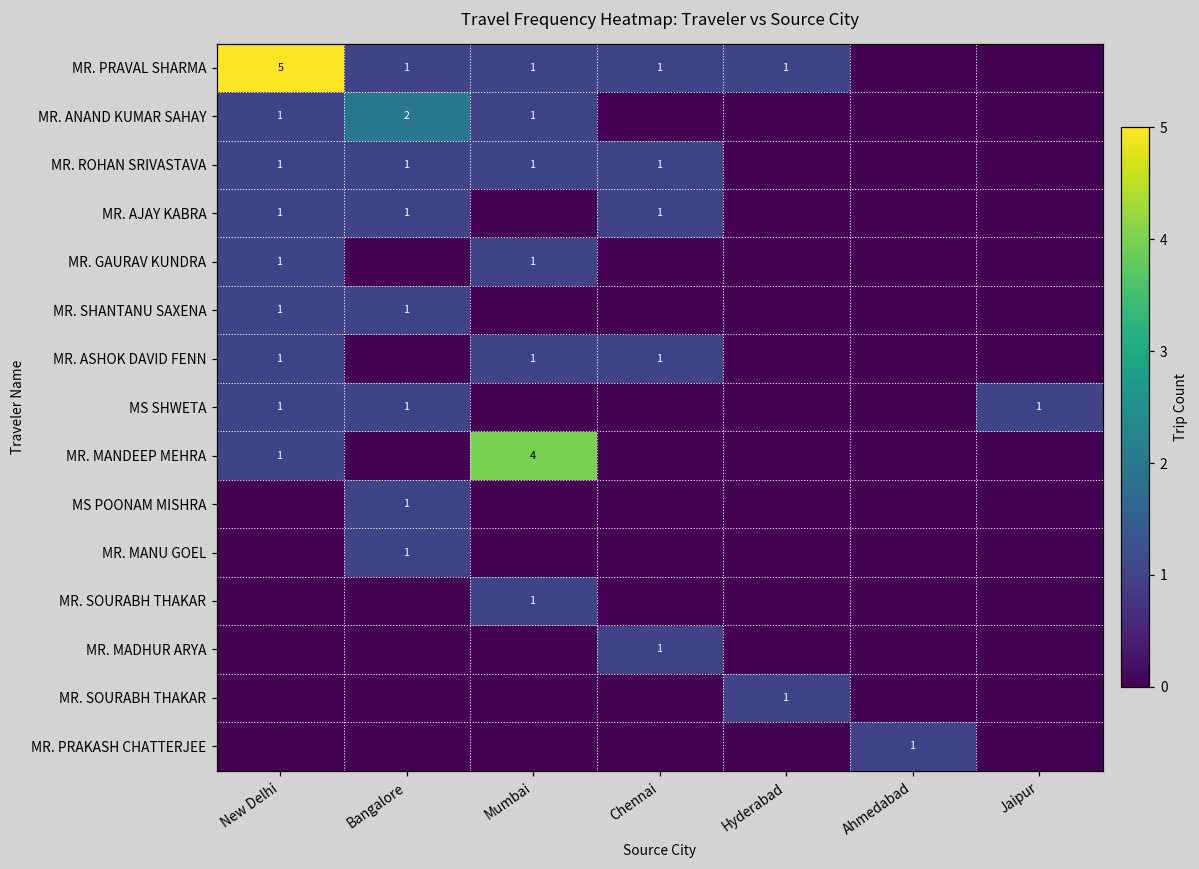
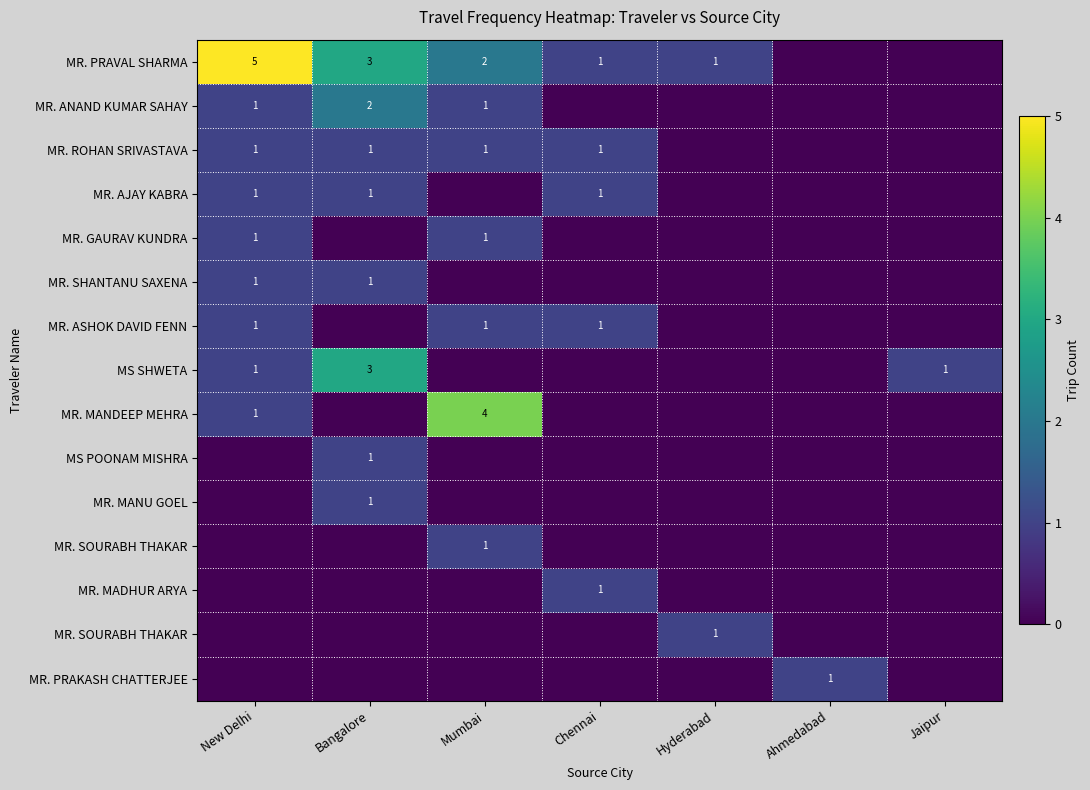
  {
    "MR. PRAVAL SHARMA": {
      "New Delhi": 5,
-     "Bangalore": 1,
-     "Mumbai": 1,
+     "Bangalore": 3,
+     "Mumbai": 2,
      "Chennai": 1,
      "Hyderabad": 1
    },
    "MR. ANAND KUMAR SAHAY": {
      "New Delhi": 1,
      "Bangalore": 2,
      "Mumbai": 1
    },
    "MR. ROHAN SRIVASTAVA": {
      "New Delhi": 1,
      "Bangalore": 1,
      "Mumbai": 1,
      "Chennai": 1
    },
    "MR. AJAY KABRA": {
      "New Delhi": 1,
      "Bangalore": 1,
      "Chennai": 1
    },
    "MR. GAURAV KUNDRA": {
      "New Delhi": 1,
      "Mumbai": 1
    },
    "MR. SHANTANU SAXENA": {
      "New Delhi": 1,
      "Bangalore": 1
    },
    "MR. ASHOK DAVID FENN": {
      "New Delhi": 1,
      "Mumbai": 1,
      "Chennai": 1
    },
    "MS SHWETA": {
      "New Delhi": 1,
-     "Bangalore": 1,
+     "Bangalore": 3,
      "Jaipur": 1
    },
    "MR. MANDEEP MEHRA": {
      "New Delhi": 1,
      "Mumbai": 4
    },
    "MS POONAM MISHRA": {
      "Bangalore": 1
    },
    "MR. MANU GOEL": {
      "Bangalore": 1
    },
    "MR. MADHUR ARYA": {
      "Chennai": 1
    },
    "MR. PRAKASH CHATTERJEE": {
      "Ahmedabad": 1
    }
  }
